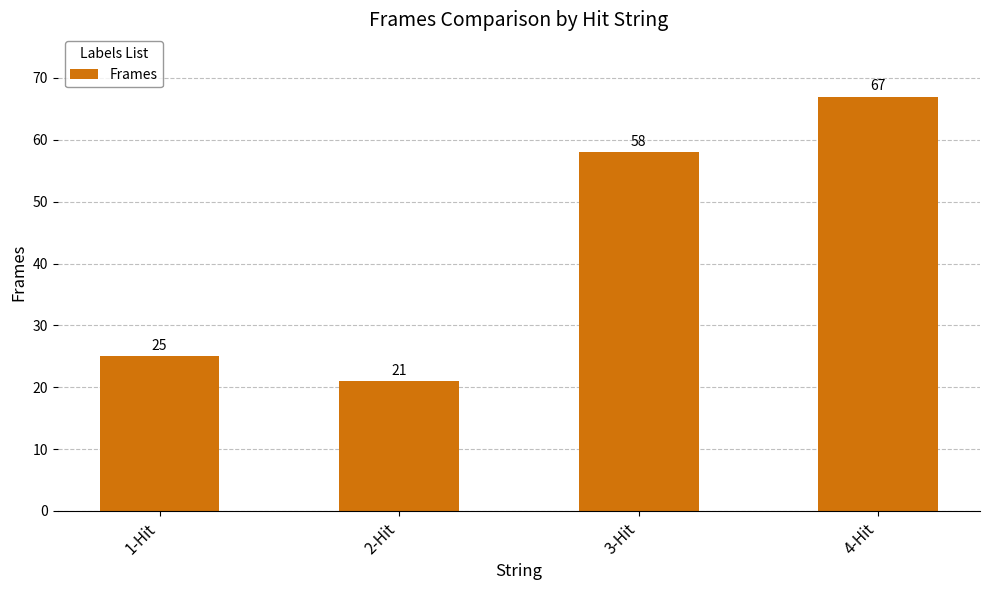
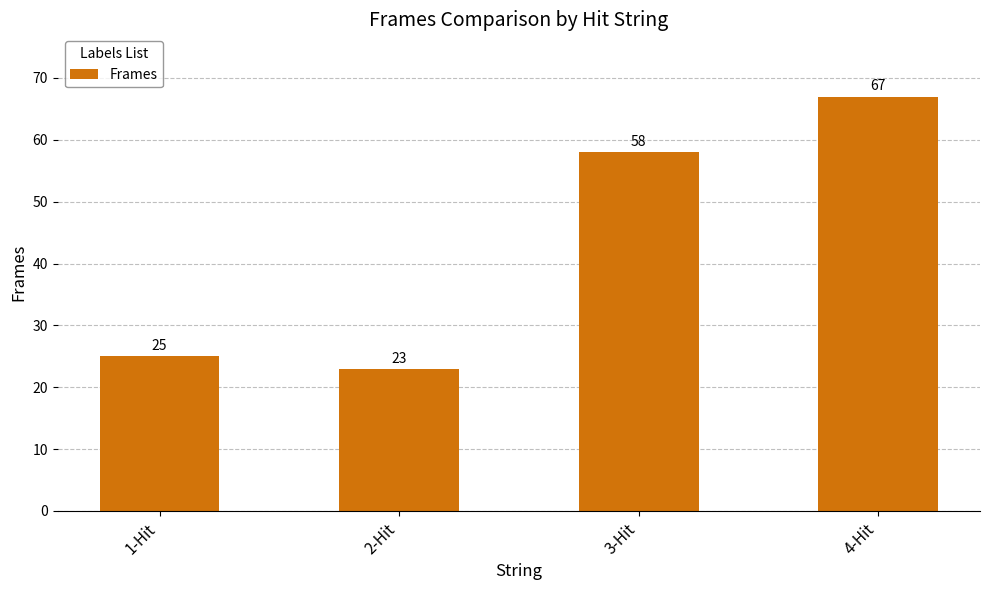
  {
    "1-Hit": 25,
-   "2-Hit": 21,
+   "2-Hit": 23,
    "3-Hit": 58,
    "4-Hit": 67
  }
